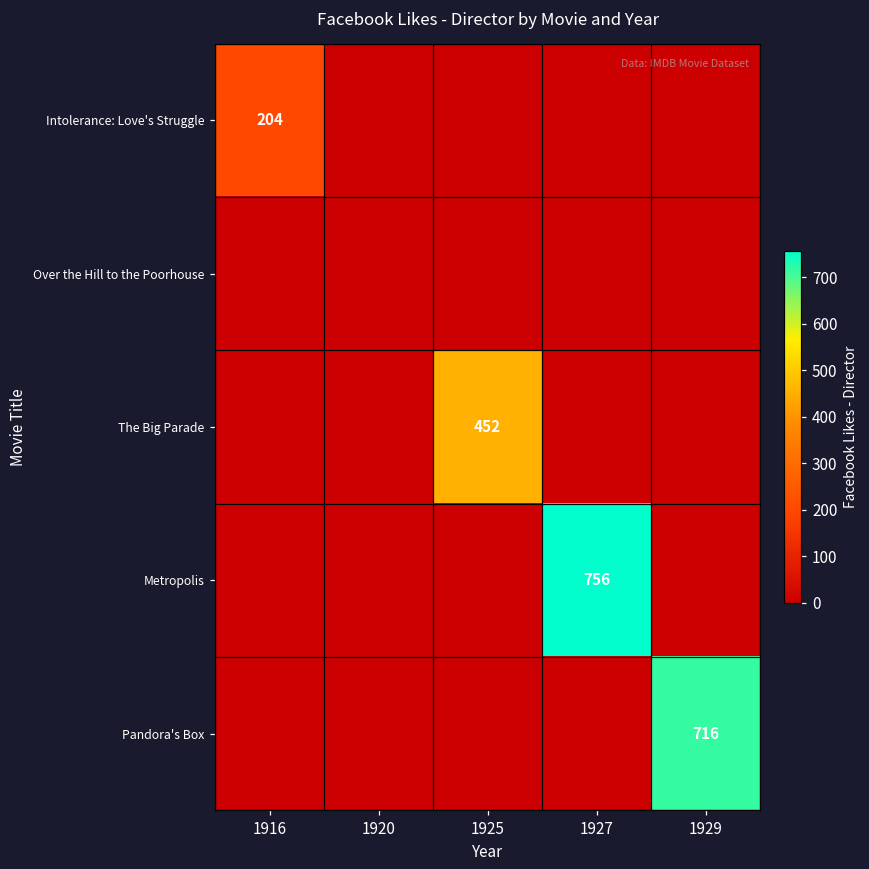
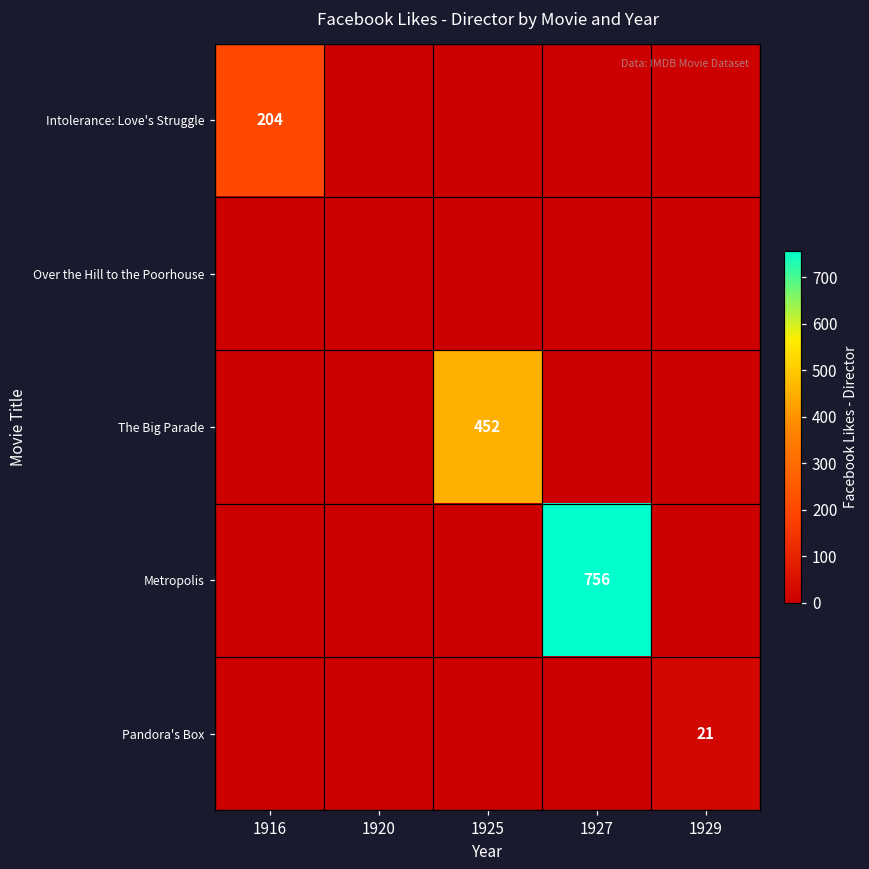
  {
    "Intolerance: Love's Struggle": {
      "1916": 204
    },
    "The Big Parade": {
      "1925": 452
    },
    "Metropolis": {
      "1927": 756
    },
    "Pandora's Box": {
-     "1929": 716
+     "1929": 21
    }
  }
